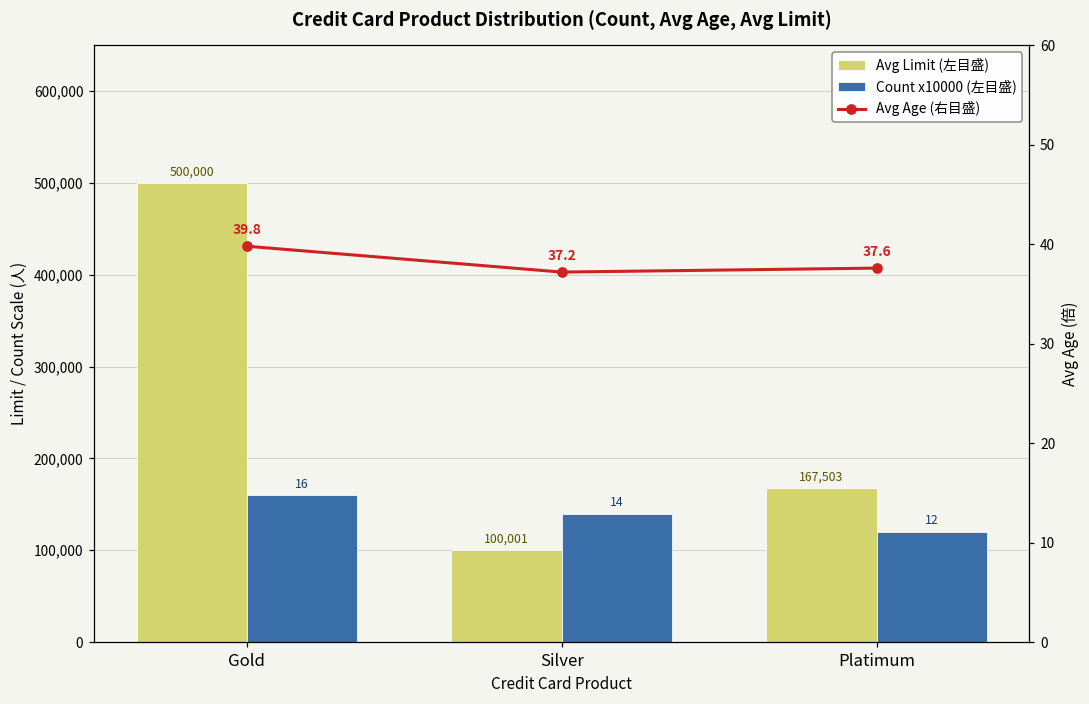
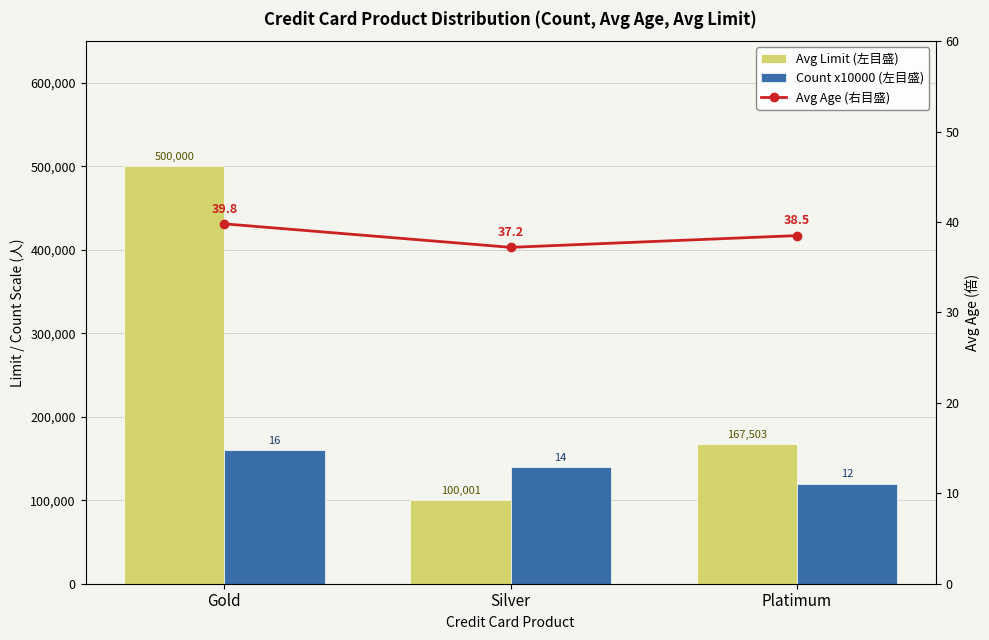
  {
    "Avg Limit (左目盛)": {
      "Gold": "500,000",
      "Silver": "100,001",
      "Platimum": "167,503"
    },
    "Avg Age (右目盛)": {
      "Gold": "39.8",
      "Silver": "37.2",
-     "Platimum": "37.6"
+     "Platimum": "38.5"
    }
  }
